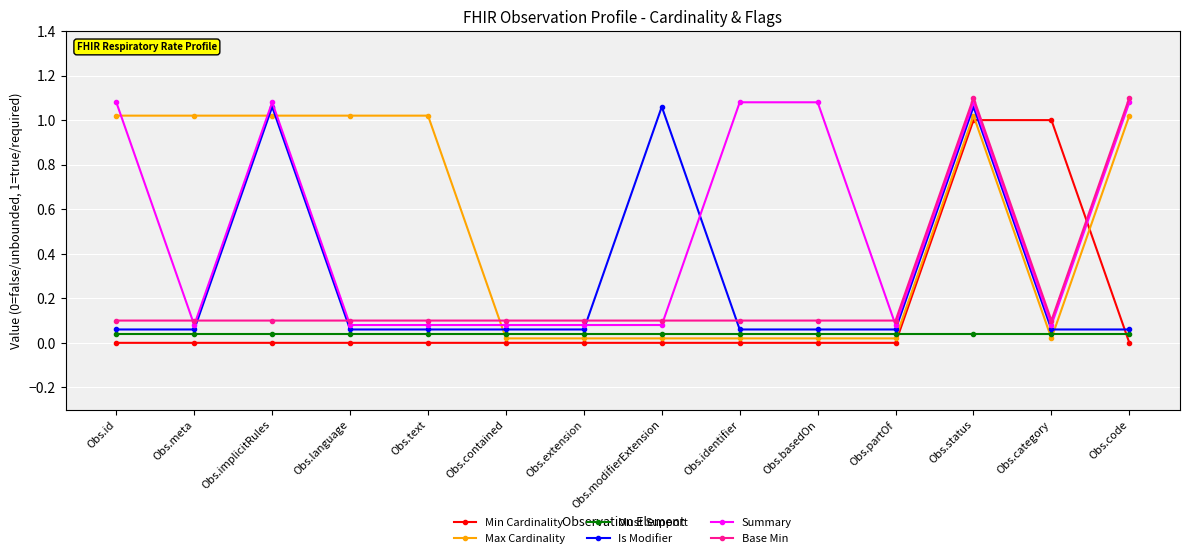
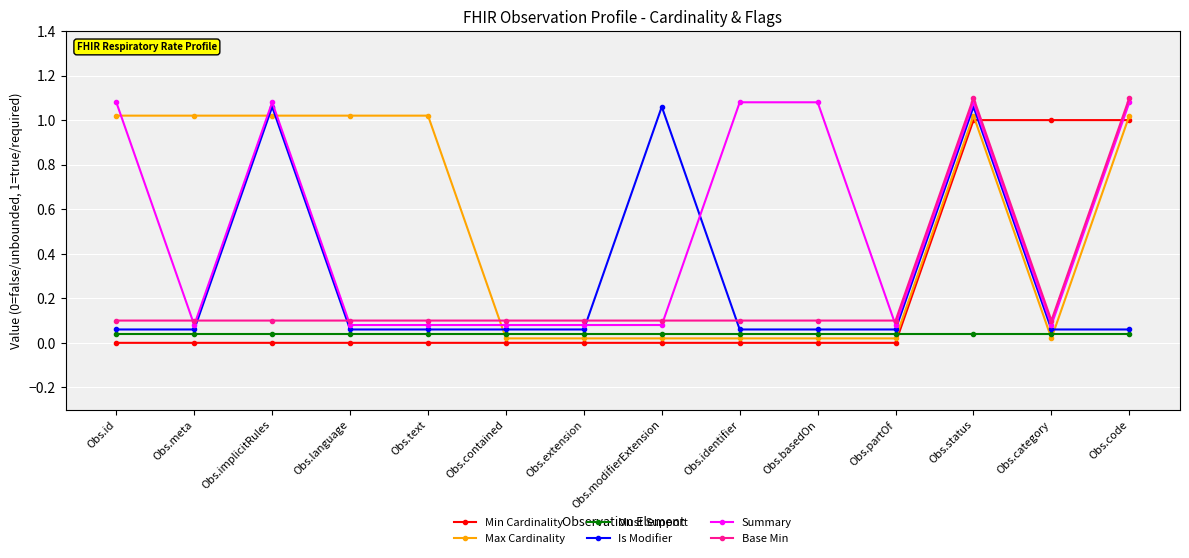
  {
    "Min Cardinality": {
      "Obs.id": 0,
      "Obs.meta": 0,
      "Obs.implicitRules": 0,
      "Obs.language": 0,
      "Obs.text": 0,
      "Obs.contained": 0,
      "Obs.extension": 0,
      "Obs.modifierExtension": 0,
      "Obs.identifier": 0,
      "Obs.basedOn": 0,
      "Obs.partOf": 0,
      "Obs.status": 1,
      "Obs.category": 1,
-     "Obs.code": 0
+     "Obs.code": 1
    },
    "Max Cardinality": {
      "Obs.id": 1.02,
      "Obs.meta": 1.02,
      "Obs.implicitRules": 1.02,
      "Obs.language": 1.02,
      "Obs.text": 1.02,
      "Obs.contained": 0.02,
      "Obs.extension": 0.02,
      "Obs.modifierExtension": 0.02,
      "Obs.identifier": 0.02,
      "Obs.basedOn": 0.02,
      "Obs.partOf": 0.02,
      "Obs.status": 1.02,
      "Obs.category": 0.02,
      "Obs.code": 1.02
    },
    "Must Support": {
      "Obs.id": 0.04,
      "Obs.meta": 0.04,
      "Obs.implicitRules": 0.04,
      "Obs.language": 0.04,
      "Obs.text": 0.04,
      "Obs.contained": 0.04,
      "Obs.extension": 0.04,
      "Obs.modifierExtension": 0.04,
      "Obs.identifier": 0.04,
      "Obs.basedOn": 0.04,
      "Obs.partOf": 0.04,
      "Obs.status": 0.04,
      "Obs.category": 0.04,
      "Obs.code": 0.04
    },
    "Is Modifier": {
      "Obs.id": 0.06,
      "Obs.meta": 0.06,
      "Obs.implicitRules": 1.06,
      "Obs.language": 0.06,
      "Obs.text": 0.06,
      "Obs.contained": 0.06,
      "Obs.extension": 0.06,
      "Obs.modifierExtension": 1.06,
      "Obs.identifier": 0.06,
      "Obs.basedOn": 0.06,
      "Obs.partOf": 0.06,
      "Obs.status": 1.06,
      "Obs.category": 0.06,
      "Obs.code": 0.06
    },
    "Summary": {
      "Obs.id": 1.08,
      "Obs.meta": 0.08,
      "Obs.implicitRules": 1.08,
      "Obs.language": 0.08,
      "Obs.text": 0.08,
      "Obs.contained": 0.08,
      "Obs.extension": 0.08,
      "Obs.modifierExtension": 0.08,
      "Obs.identifier": 1.08,
      "Obs.basedOn": 1.08,
      "Obs.partOf": 0.08,
      "Obs.status": 1.08,
      "Obs.category": 0.08,
      "Obs.code": 1.08
    },
    "Base Min": {
      "Obs.id": 0.10,
      "Obs.meta": 0.10,
      "Obs.implicitRules": 0.10,
      "Obs.language": 0.10,
      "Obs.text": 0.10,
      "Obs.contained": 0.10,
      "Obs.extension": 0.10,
      "Obs.modifierExtension": 0.10,
      "Obs.identifier": 0.10,
      "Obs.basedOn": 0.10,
      "Obs.partOf": 0.10,
      "Obs.status": 1.10,
      "Obs.category": 0.10,
      "Obs.code": 1.10
    }
  }
